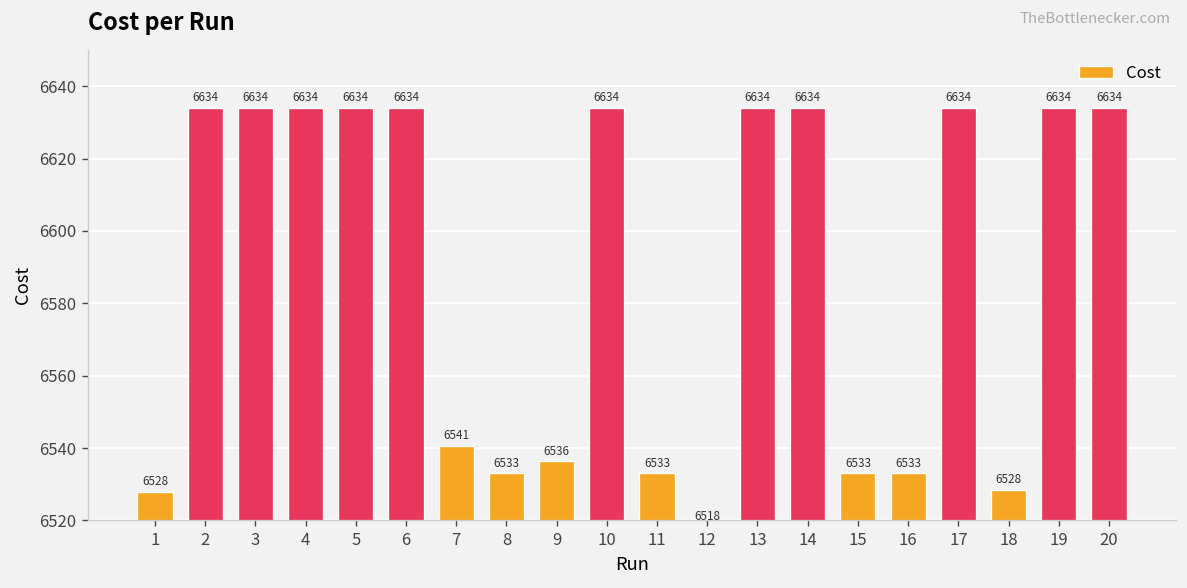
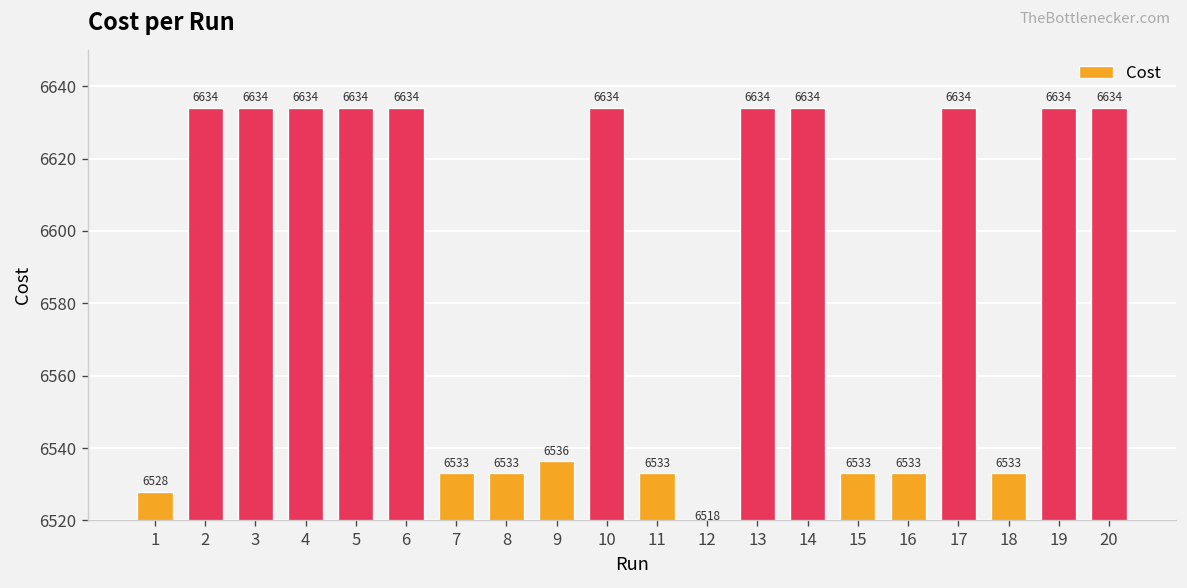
  {
    "1": 6528,
    "2": 6634,
    "3": 6634,
    "4": 6634,
    "5": 6634,
    "6": 6634,
-   "7": 6541,
+   "7": 6533,
    "8": 6533,
    "9": 6536,
    "10": 6634,
    "11": 6533,
    "13": 6634,
    "14": 6634,
    "15": 6533,
    "16": 6533,
    "17": 6634,
-   "18": 6528,
+   "18": 6533,
    "19": 6634,
    "20": 6634
  }
